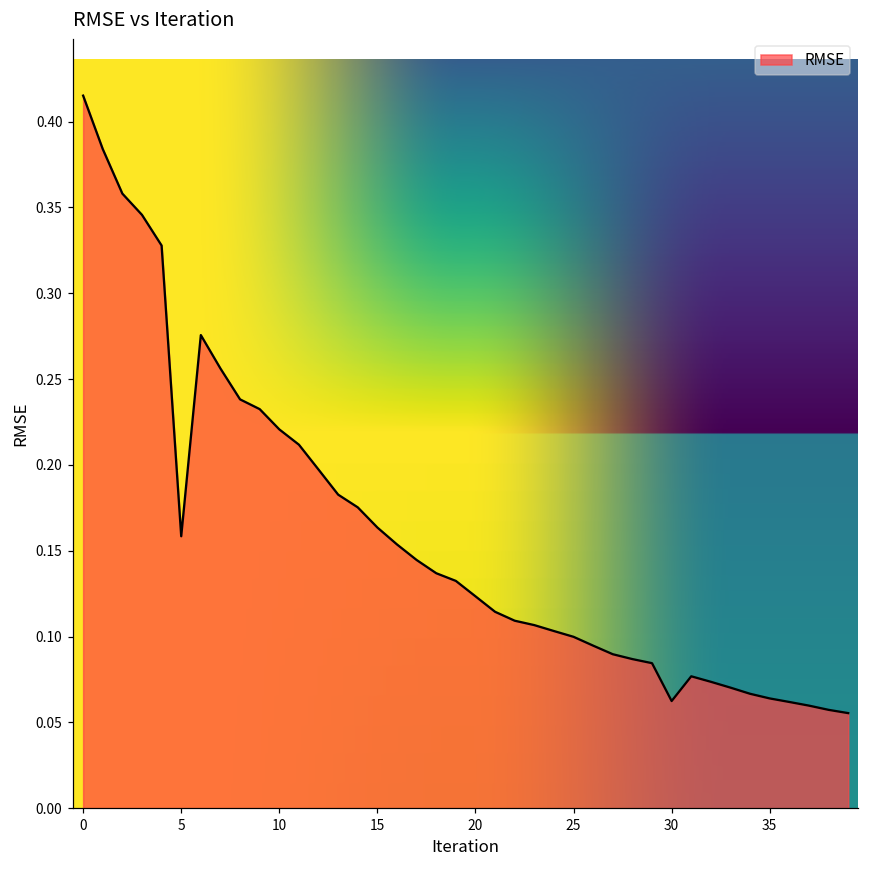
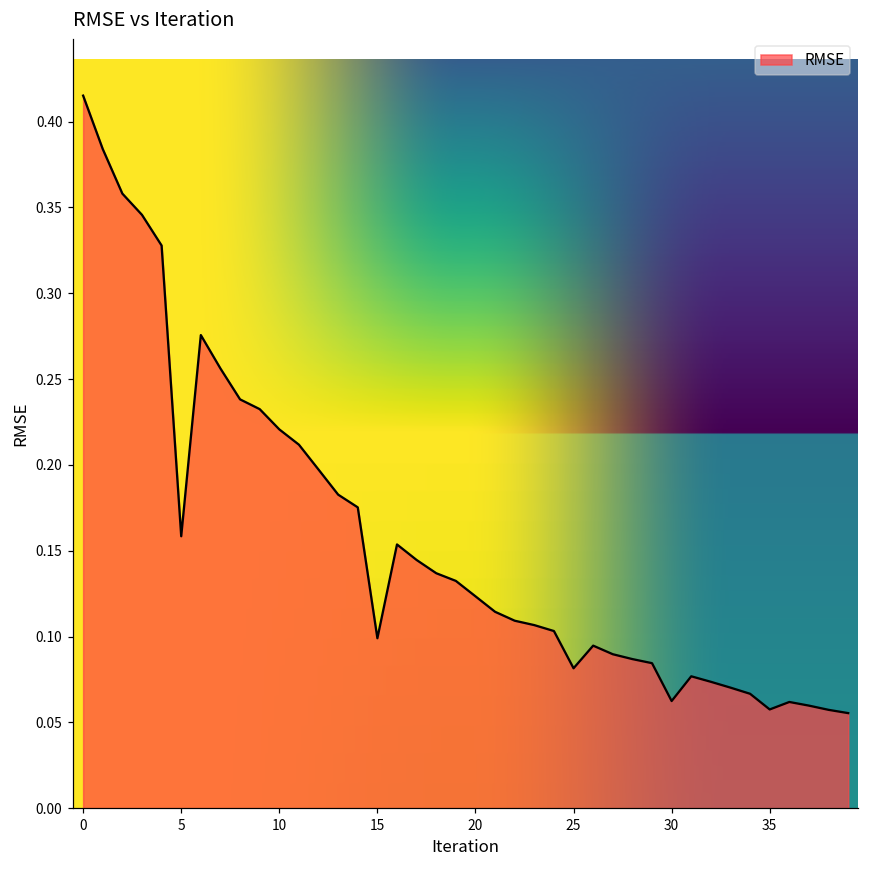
  {
    "0": 0.415,
    "5": 0.158,
    "10": 0.221,
-   "15": 0.164,
+   "15": 0.099,
    "20": 0.123,
-   "25": 0.100,
+   "25": 0.082,
    "30": 0.062,
-   "35": 0.064
+   "35": 0.058
  }
